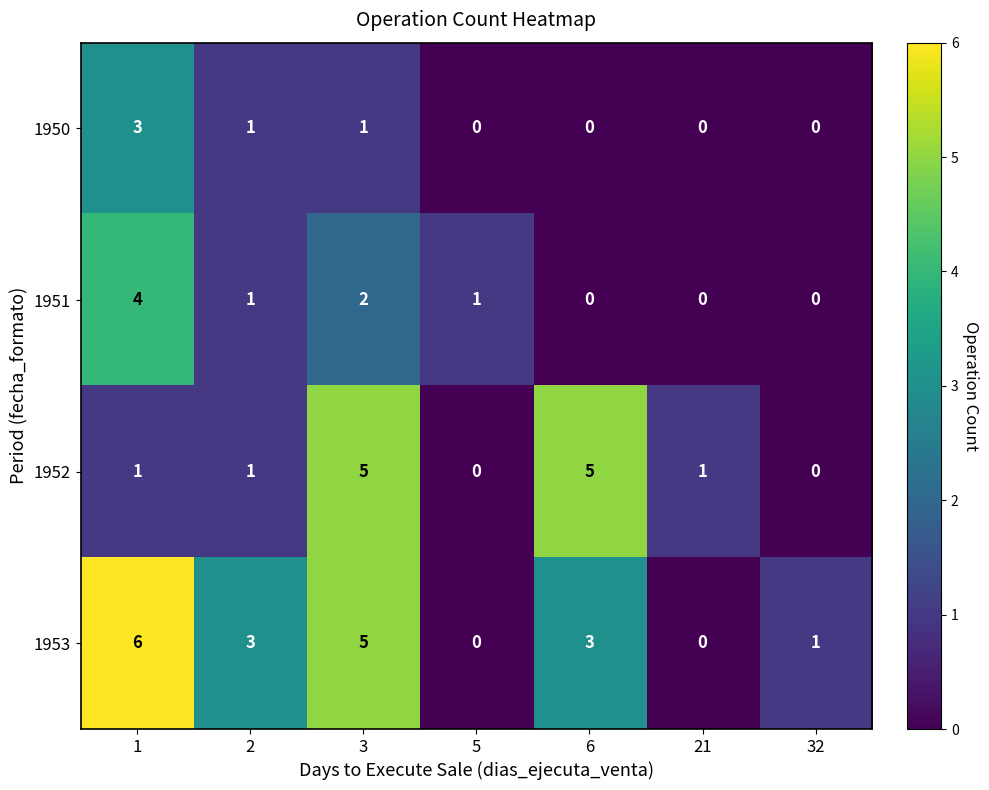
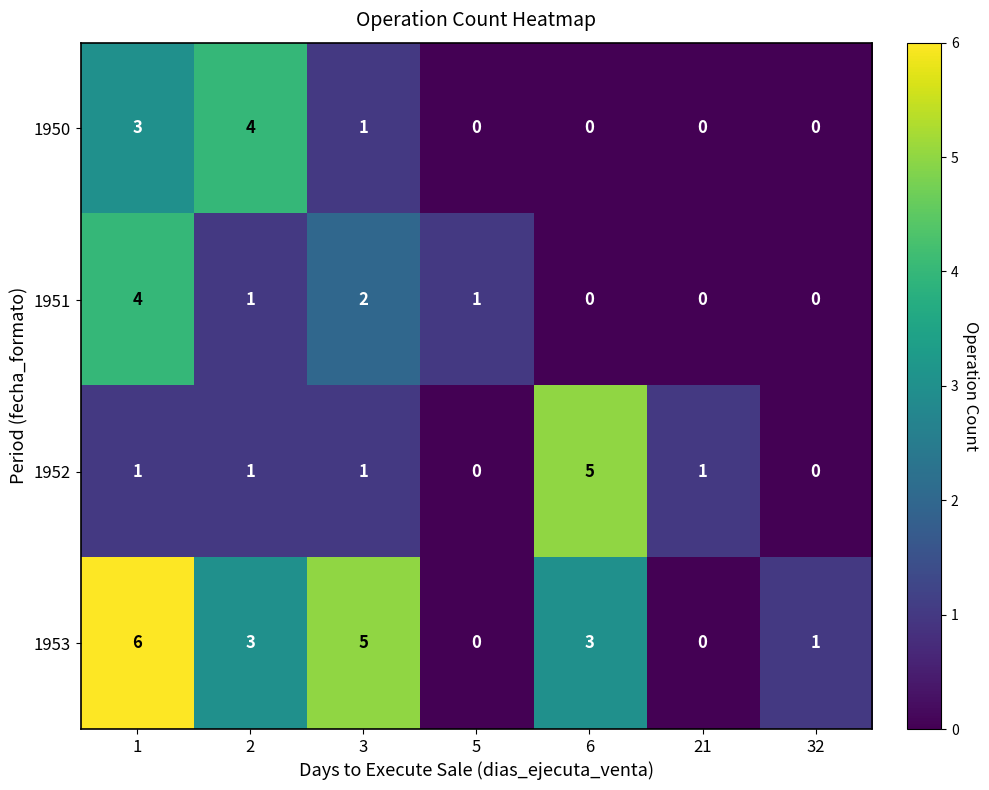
  {
    "1950": {
      "1": 3,
-     "2": 1,
+     "2": 4,
      "3": 1,
      "5": 0,
      "6": 0,
      "21": 0,
      "32": 0
    },
    "1951": {
      "1": 4,
      "2": 1,
      "3": 2,
      "5": 1,
      "6": 0,
      "21": 0,
      "32": 0
    },
    "1952": {
      "1": 1,
      "2": 1,
-     "3": 5,
+     "3": 1,
      "5": 0,
      "6": 5,
      "21": 1,
      "32": 0
    },
    "1953": {
      "1": 6,
      "2": 3,
      "3": 5,
      "5": 0,
      "6": 3,
      "21": 0,
      "32": 1
    }
  }
